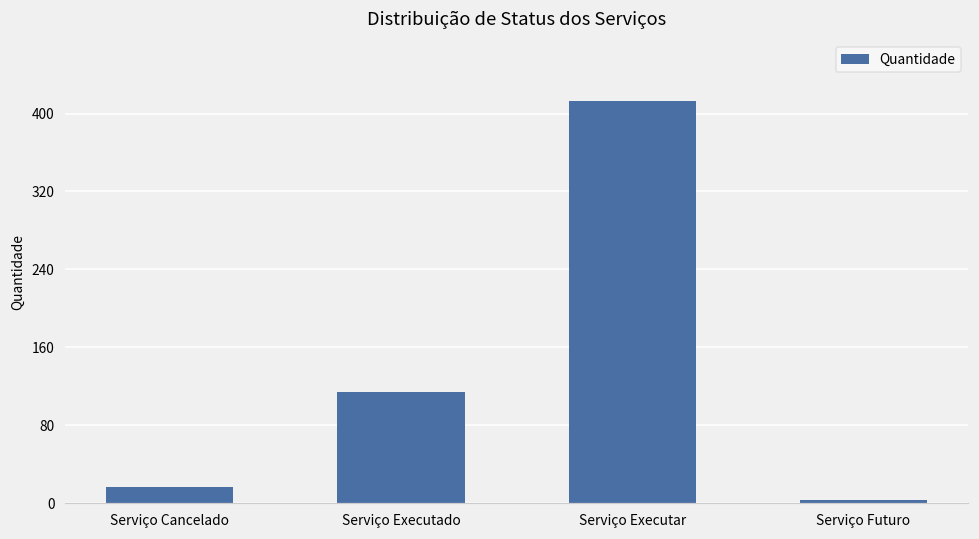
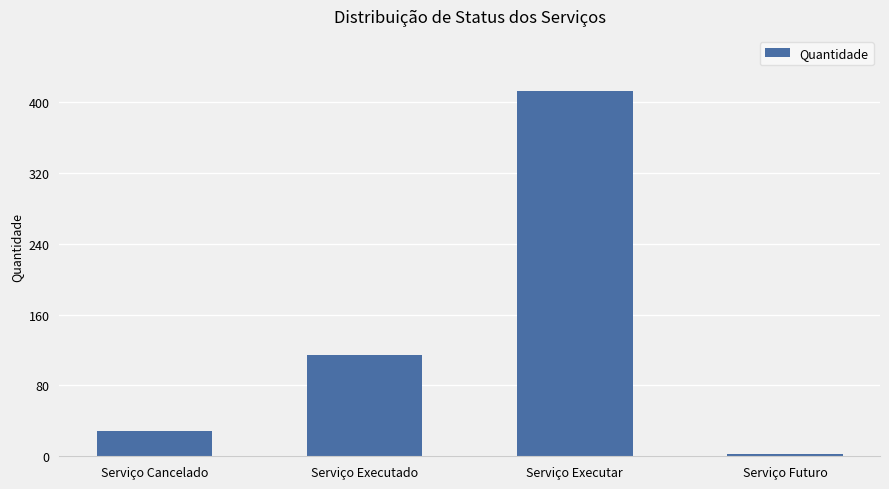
  {
-   "Serviço Cancelado": 20,
+   "Serviço Cancelado": 30,
    "Serviço Executado": 110,
    "Serviço Executar": 410,
    "Serviço Futuro": 0
  }
